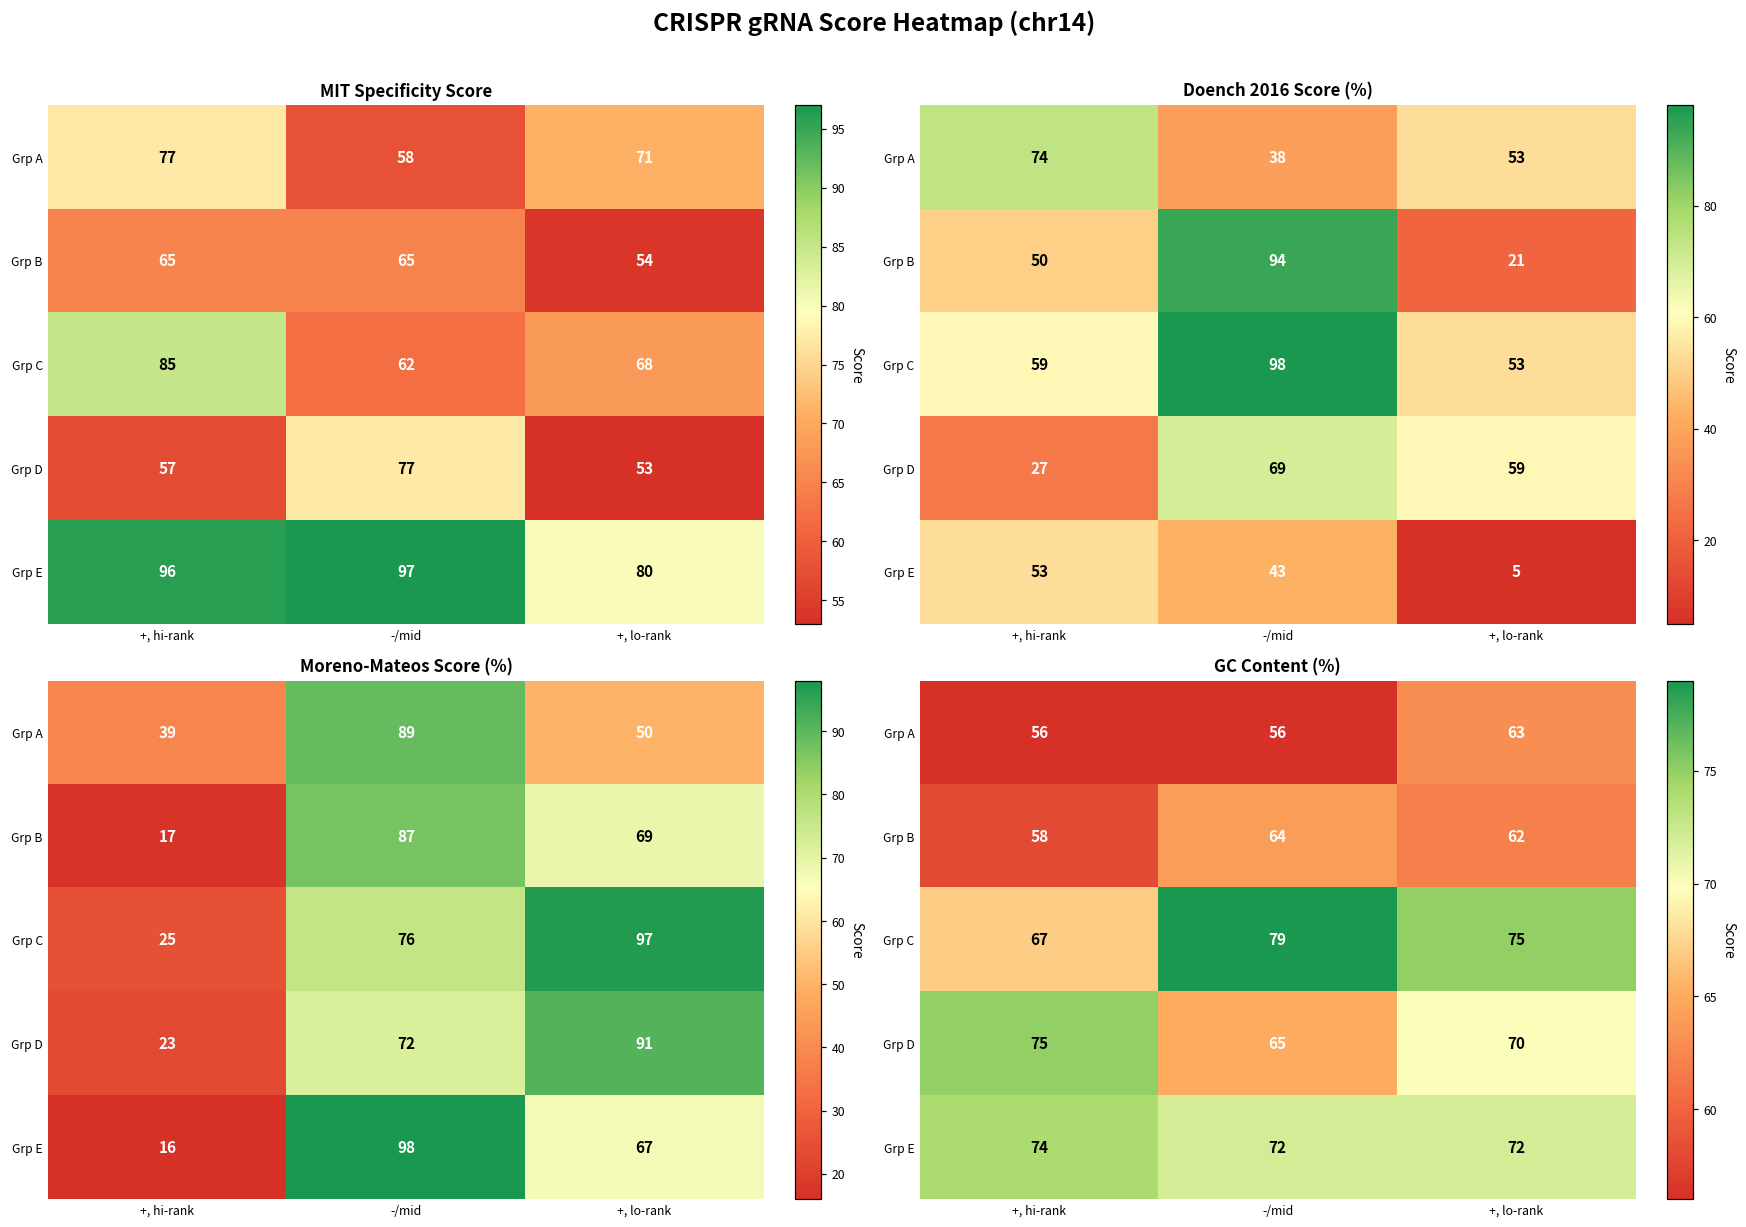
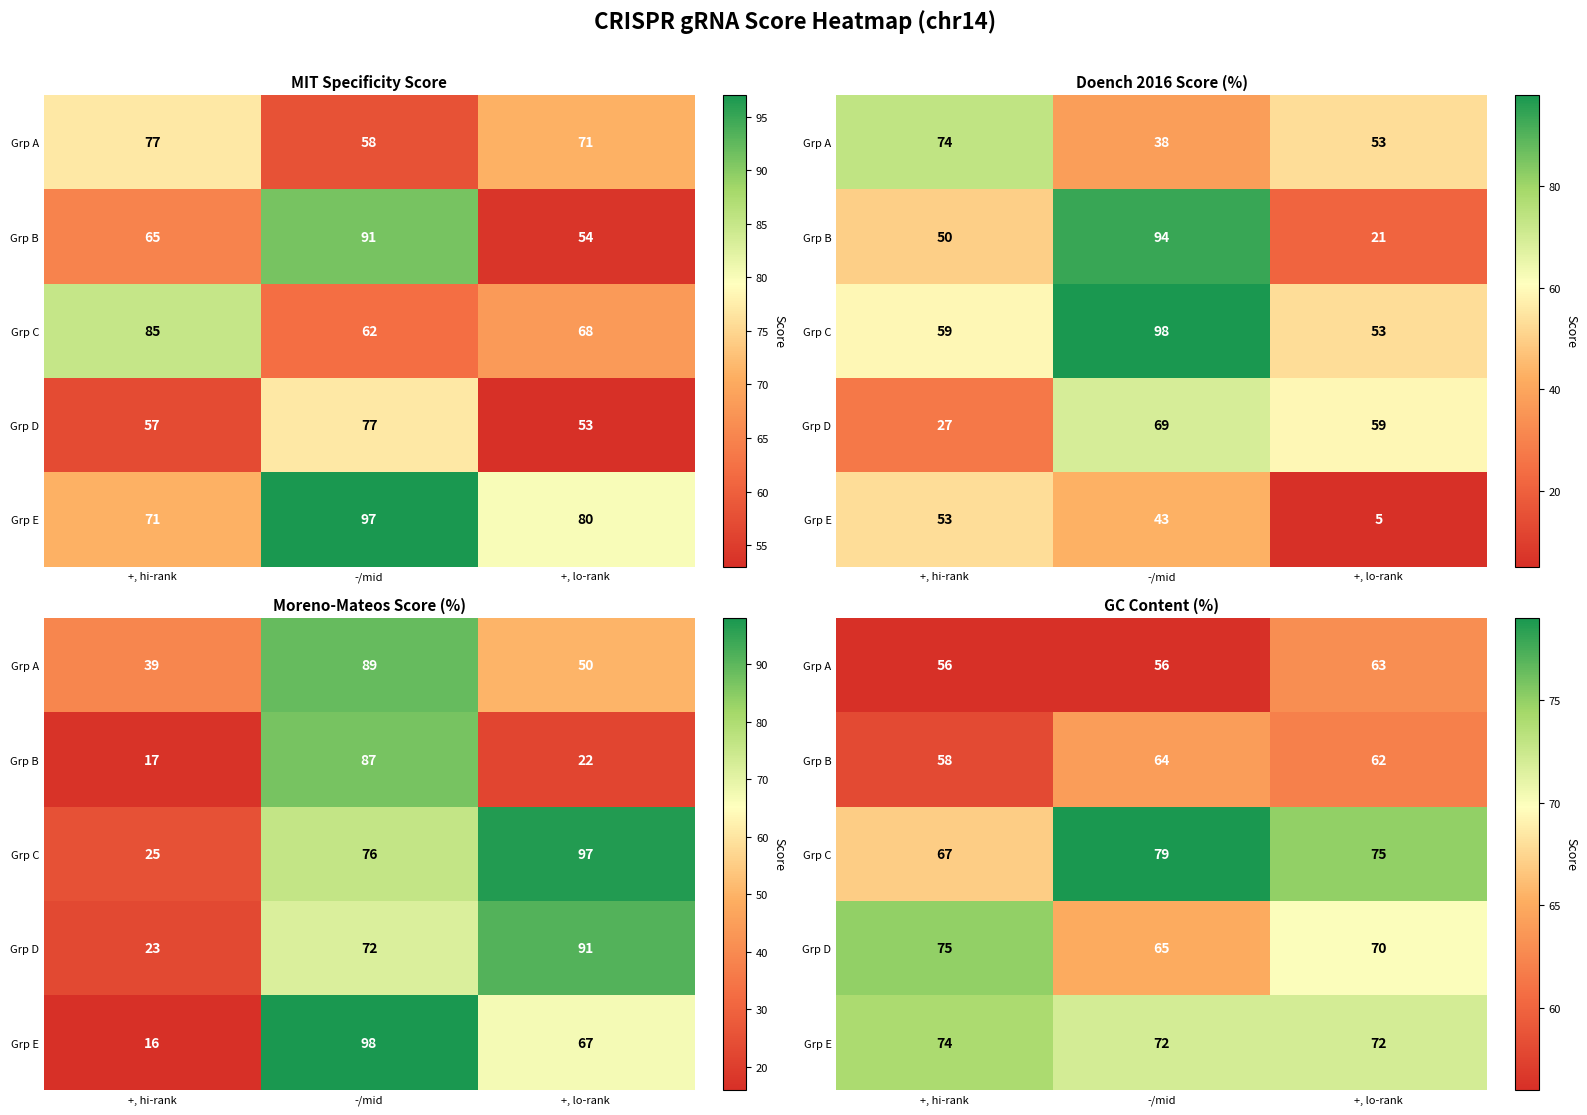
  {
    "MIT Specificity Score": {
      "Grp A": {
        "+, hi-rank": 77,
        "-/mid": 58,
        "+, lo-rank": 71
      },
      "Grp B": {
        "+, hi-rank": 65,
-       "-/mid": 65,
+       "-/mid": 91,
        "+, lo-rank": 54
      },
      "Grp C": {
        "+, hi-rank": 85,
        "-/mid": 62,
        "+, lo-rank": 68
      },
      "Grp D": {
        "+, hi-rank": 57,
        "-/mid": 77,
        "+, lo-rank": 53
      },
      "Grp E": {
-       "+, hi-rank": 96,
+       "+, hi-rank": 71,
        "-/mid": 97,
        "+, lo-rank": 80
      }
    },
    "Doench 2016 Score (%)": {
      "Grp A": {
        "+, hi-rank": 74,
        "-/mid": 38,
        "+, lo-rank": 53
      },
      "Grp B": {
        "+, hi-rank": 50,
        "-/mid": 94,
        "+, lo-rank": 21
      },
      "Grp C": {
        "+, hi-rank": 59,
        "-/mid": 98,
        "+, lo-rank": 53
      },
      "Grp D": {
        "+, hi-rank": 27,
        "-/mid": 69,
        "+, lo-rank": 59
      },
      "Grp E": {
        "+, hi-rank": 53,
        "-/mid": 43,
        "+, lo-rank": 5
      }
    },
    "Moreno-Mateos Score (%)": {
      "Grp A": {
        "+, hi-rank": 39,
        "-/mid": 89,
        "+, lo-rank": 50
      },
      "Grp B": {
        "+, hi-rank": 17,
        "-/mid": 87,
-       "+, lo-rank": 69
+       "+, lo-rank": 22
      },
      "Grp C": {
        "+, hi-rank": 25,
        "-/mid": 76,
        "+, lo-rank": 97
      },
      "Grp D": {
        "+, hi-rank": 23,
        "-/mid": 72,
        "+, lo-rank": 91
      },
      "Grp E": {
        "+, hi-rank": 16,
        "-/mid": 98,
        "+, lo-rank": 67
      }
    },
    "GC Content (%)": {
      "Grp A": {
        "+, hi-rank": 56,
        "-/mid": 56,
        "+, lo-rank": 63
      },
      "Grp B": {
        "+, hi-rank": 58,
        "-/mid": 64,
        "+, lo-rank": 62
      },
      "Grp C": {
        "+, hi-rank": 67,
        "-/mid": 79,
        "+, lo-rank": 75
      },
      "Grp D": {
        "+, hi-rank": 75,
        "-/mid": 65,
        "+, lo-rank": 70
      },
      "Grp E": {
        "+, hi-rank": 74,
        "-/mid": 72,
        "+, lo-rank": 72
      }
    }
  }
